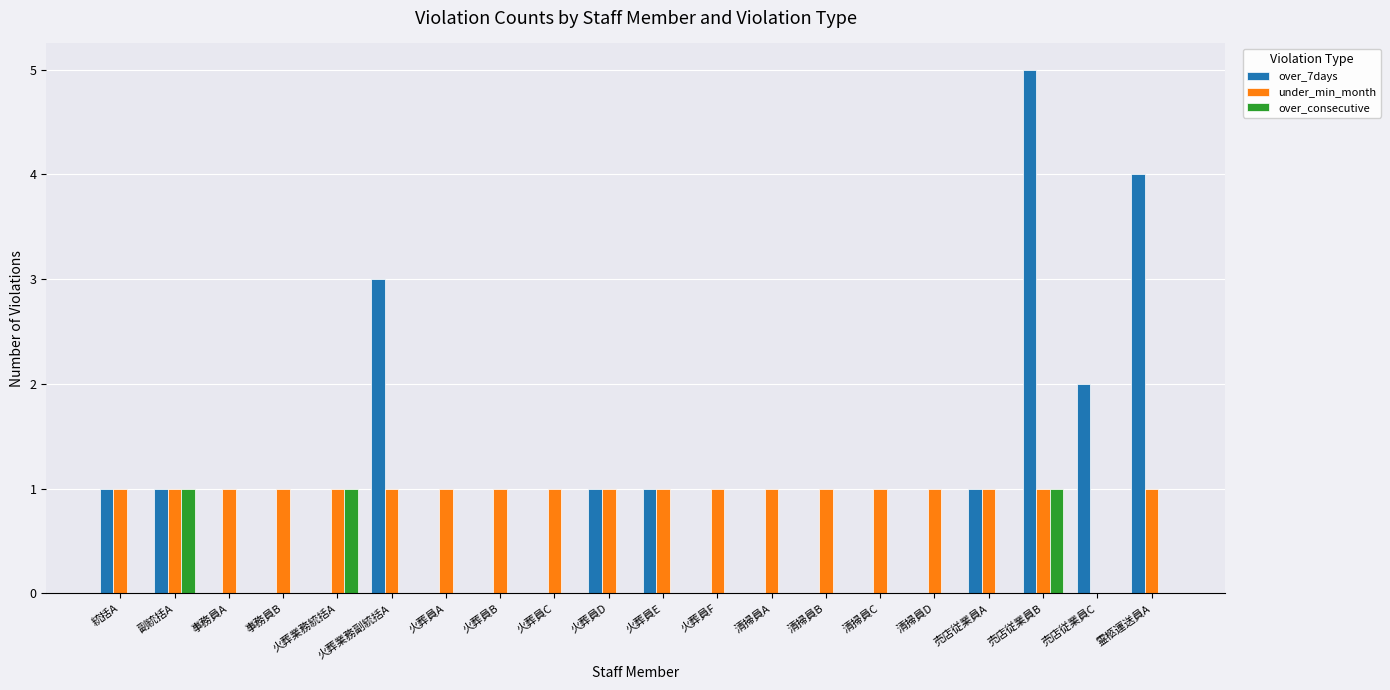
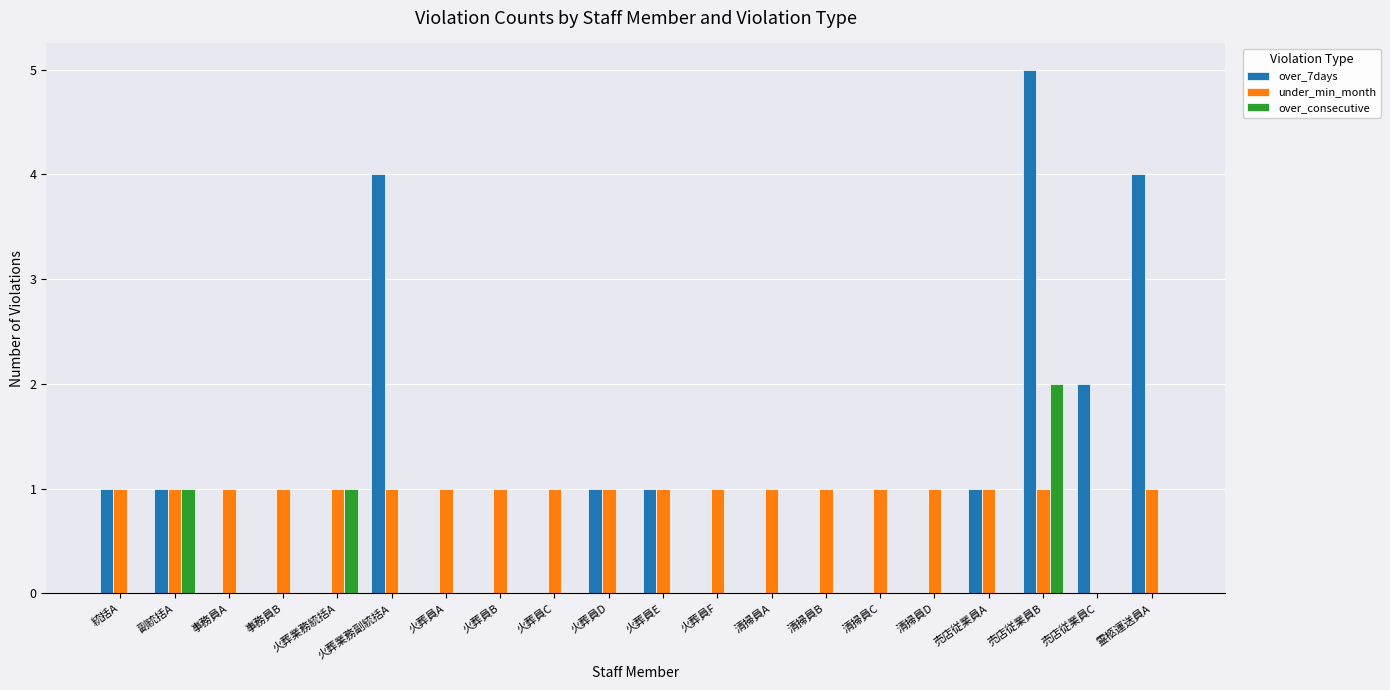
  {
    "over_7days": {
      "統括A": 1,
      "副統括A": 1,
      "事務員A": 0,
      "事務員B": 0,
      "火葬業務統括A": 0,
-     "火葬業務副統括A": 3,
+     "火葬業務副統括A": 4,
      "火葬員A": 0,
      "火葬員B": 0,
      "火葬員C": 0,
      "火葬員D": 1,
      "火葬員E": 1,
      "火葬員F": 0,
      "清掃員A": 0,
      "清掃員B": 0,
      "清掃員C": 0,
      "清掃員D": 0,
      "売店従業員A": 1,
      "売店従業員B": 5,
      "売店従業員C": 2,
      "霊柩運送員A": 4
    },
    "under_min_month": {
      "統括A": 1,
      "副統括A": 1,
      "事務員A": 1,
      "事務員B": 1,
      "火葬業務統括A": 1,
      "火葬業務副統括A": 1,
      "火葬員A": 1,
      "火葬員B": 1,
      "火葬員C": 1,
      "火葬員D": 1,
      "火葬員E": 1,
      "火葬員F": 1,
      "清掃員A": 1,
      "清掃員B": 1,
      "清掃員C": 1,
      "清掃員D": 1,
      "売店従業員A": 1,
      "売店従業員B": 1,
      "売店従業員C": 0,
      "霊柩運送員A": 1
    },
    "over_consecutive": {
      "統括A": 0,
      "副統括A": 1,
      "事務員A": 0,
      "事務員B": 0,
      "火葬業務統括A": 1,
      "火葬業務副統括A": 0,
      "火葬員A": 0,
      "火葬員B": 0,
      "火葬員C": 0,
      "火葬員D": 0,
      "火葬員E": 0,
      "火葬員F": 0,
      "清掃員A": 0,
      "清掃員B": 0,
      "清掃員C": 0,
      "清掃員D": 0,
      "売店従業員A": 0,
-     "売店従業員B": 1,
+     "売店従業員B": 2,
      "売店従業員C": 0,
      "霊柩運送員A": 0
    }
  }
